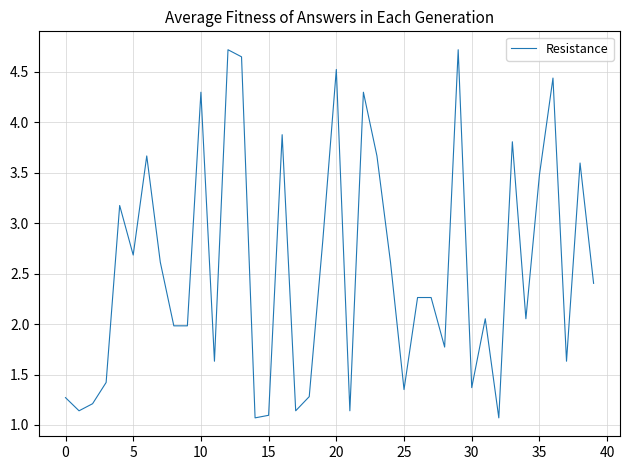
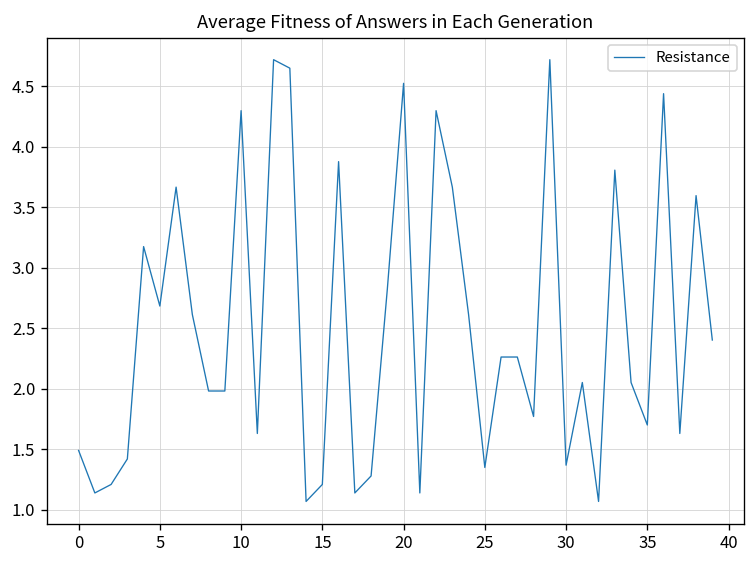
  {
-   "0": 1.27,
+   "0": 1.49,
    "5": 2.68,
    "10": 4.30,
-   "15": 1.10,
+   "15": 1.21,
    "20": 4.52,
    "25": 1.35,
    "30": 1.37,
-   "35": 3.48
+   "35": 1.70
  }
